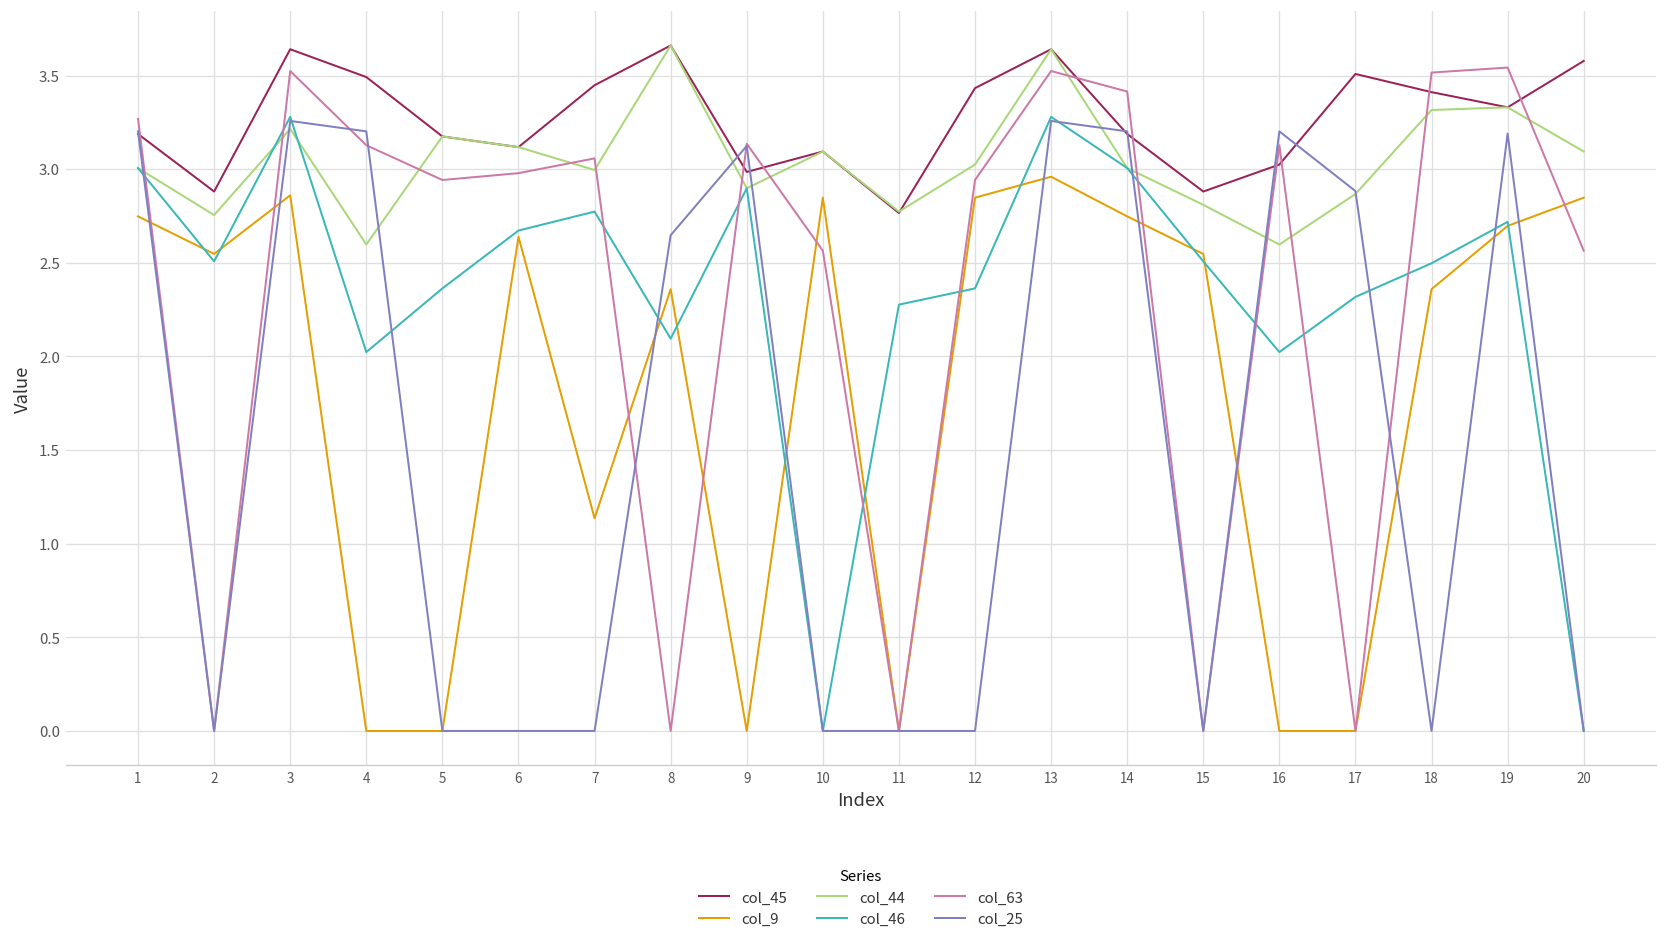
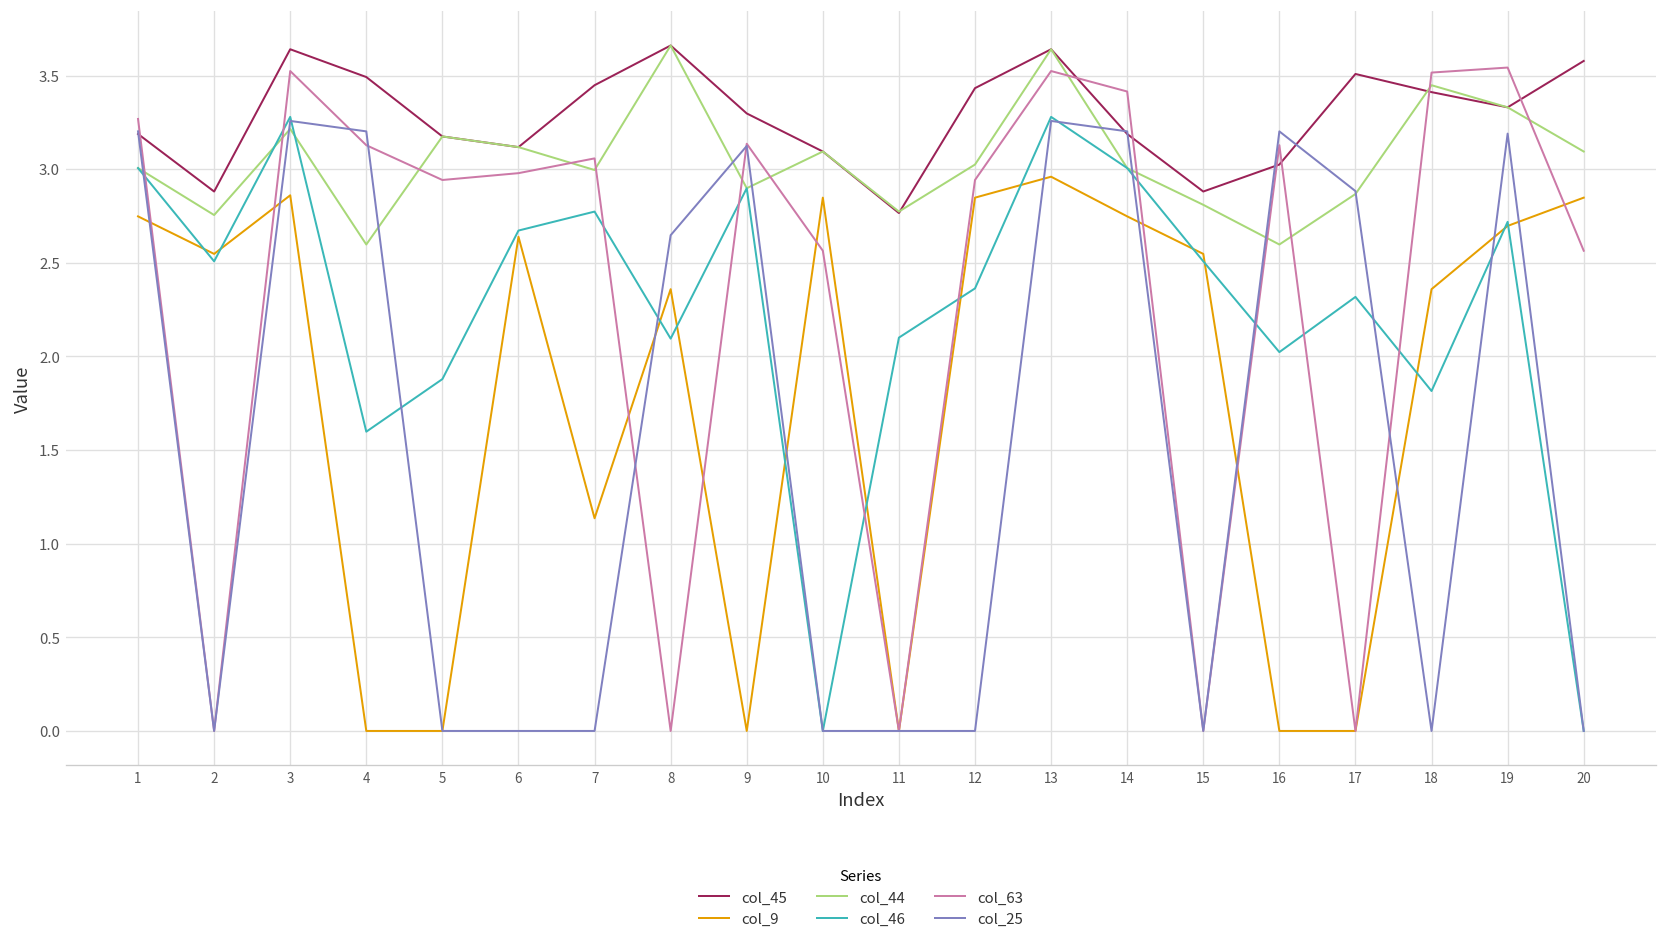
  {
    "col_45": {
      "2": 2.88,
      "3": 3.64,
      "4": 3.49,
      "7": 3.45,
-     "9": 2.99,
+     "9": 3.30,
      "12": 3.43,
      "15": 2.88,
      "16": 3.02,
      "17": 3.51,
      "18": 3.41,
      "20": 3.58
    },
    "col_9": {
      "1": 2.75,
      "2": 2.55,
      "3": 2.86,
      "4": 0.00,
      "6": 2.64,
      "7": 1.14,
      "8": 2.36,
      "9": 0.00,
      "10": 2.85,
      "12": 2.85,
      "13": 2.96,
      "14": 2.75,
      "15": 2.55,
      "16": 0.00,
      "18": 2.36,
      "19": 2.70,
      "20": 2.85
    },
    "col_44": {
      "2": 2.76,
      "3": 3.22,
      "4": 2.60,
      "7": 3.00,
      "12": 3.02,
      "15": 2.81,
      "16": 2.60,
-     "18": 3.32,
+     "18": 3.45,
      "20": 3.09
    },
    "col_46": {
      "2": 2.51,
      "3": 3.28,
-     "4": 2.02,
-     "5": 2.36,
+     "4": 1.60,
+     "5": 1.88,
      "6": 2.67,
      "7": 2.77,
      "8": 2.10,
-     "11": 2.28,
+     "11": 2.10,
      "12": 2.36,
      "13": 3.28,
      "15": 2.51,
      "16": 2.02,
      "17": 2.32,
-     "18": 2.50,
+     "18": 1.82,
      "19": 2.72
    },
    "col_63": {
      "1": 3.27,
      "3": 3.52,
      "4": 3.13,
      "5": 2.94,
      "6": 2.98,
      "7": 3.06,
      "8": 0.00,
      "10": 2.56,
      "12": 2.94,
      "13": 3.52,
      "14": 3.41,
      "16": 3.13,
      "18": 3.52,
      "19": 3.54,
      "20": 2.56
    },
    "col_25": {
      "3": 3.26,
      "4": 3.20,
      "6": 0.00,
      "7": 0.00,
      "8": 2.65,
      "12": 0.00,
      "13": 3.26,
      "16": 3.20,
      "18": 0.00,
      "19": 3.19
    }
  }
